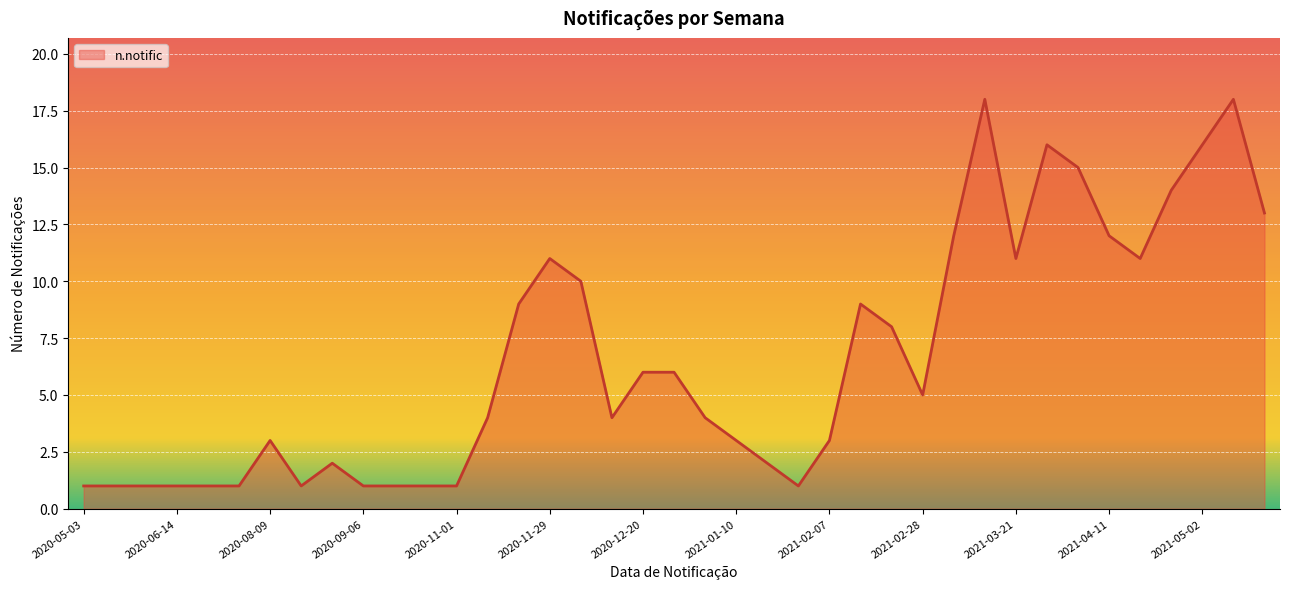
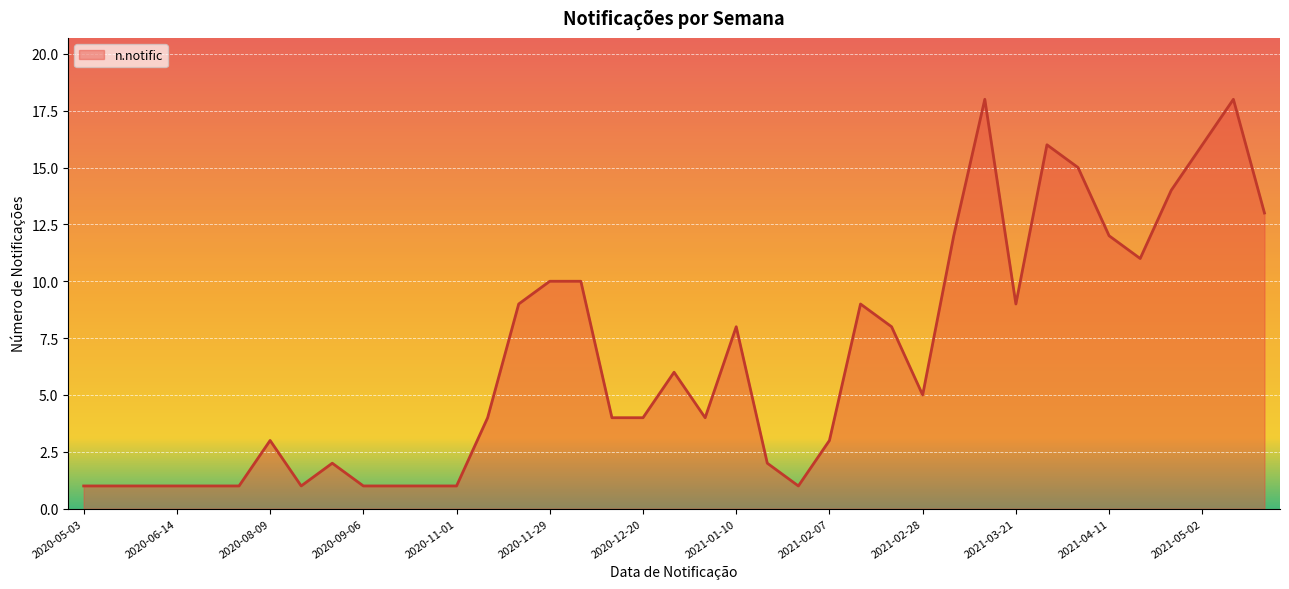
  {
    "2020-05-03": 1,
    "2020-06-14": 1,
    "2020-08-09": 3,
    "2020-09-06": 1,
    "2020-11-01": 1,
-   "2020-11-29": 11,
-   "2020-12-20": 6,
-   "2021-01-10": 3,
+   "2020-11-29": 10,
+   "2020-12-20": 4,
+   "2021-01-10": 8,
    "2021-02-07": 3,
    "2021-02-28": 5,
-   "2021-03-21": 11,
+   "2021-03-21": 9,
    "2021-04-11": 12,
    "2021-05-02": 16
  }
